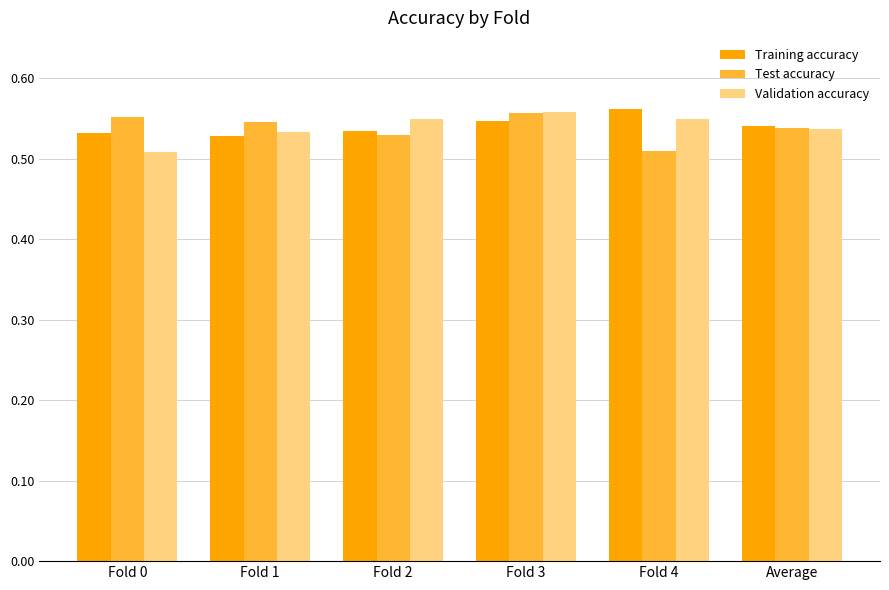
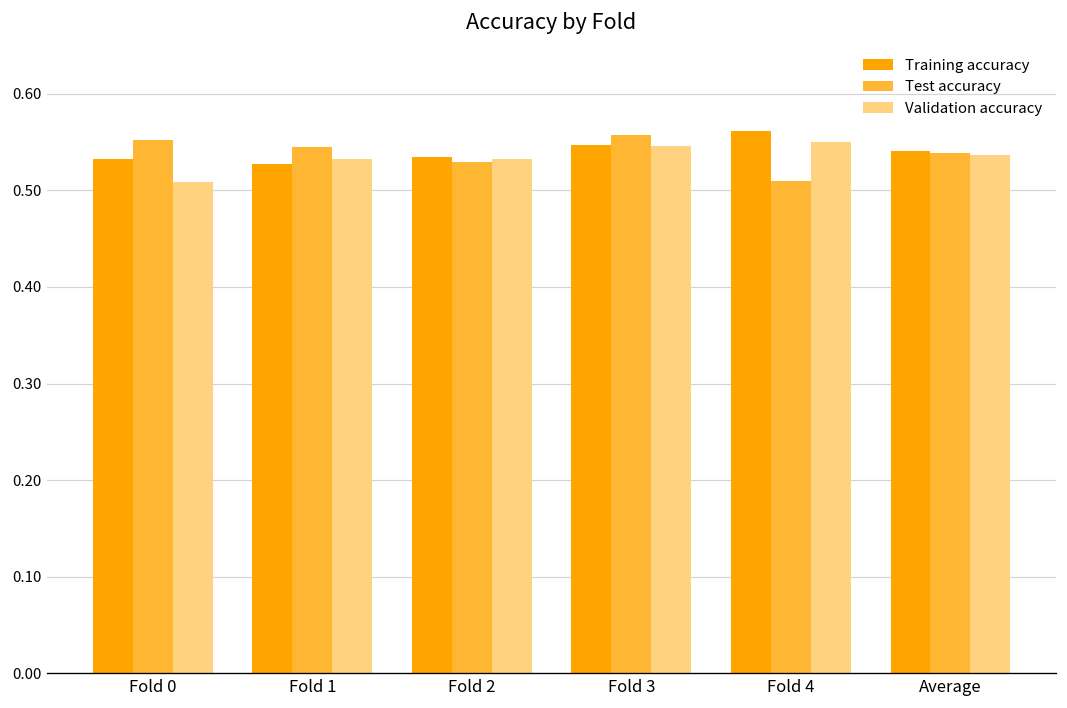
  {
    "Validation accuracy": {
      "Fold 0": 0.51,
      "Fold 1": 0.53,
-     "Fold 2": 0.55,
-     "Fold 3": 0.56,
+     "Fold 2": 0.53,
+     "Fold 3": 0.55,
      "Fold 4": 0.55,
      "Average": 0.54
    }
  }
